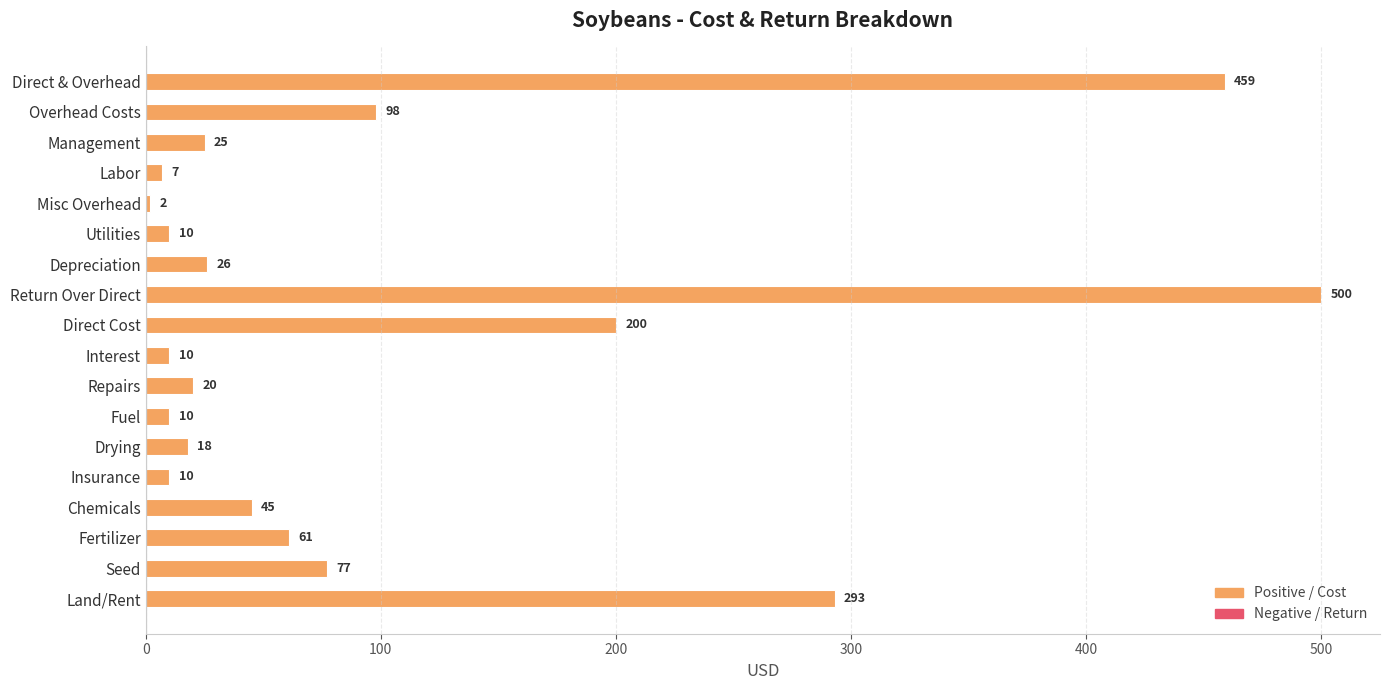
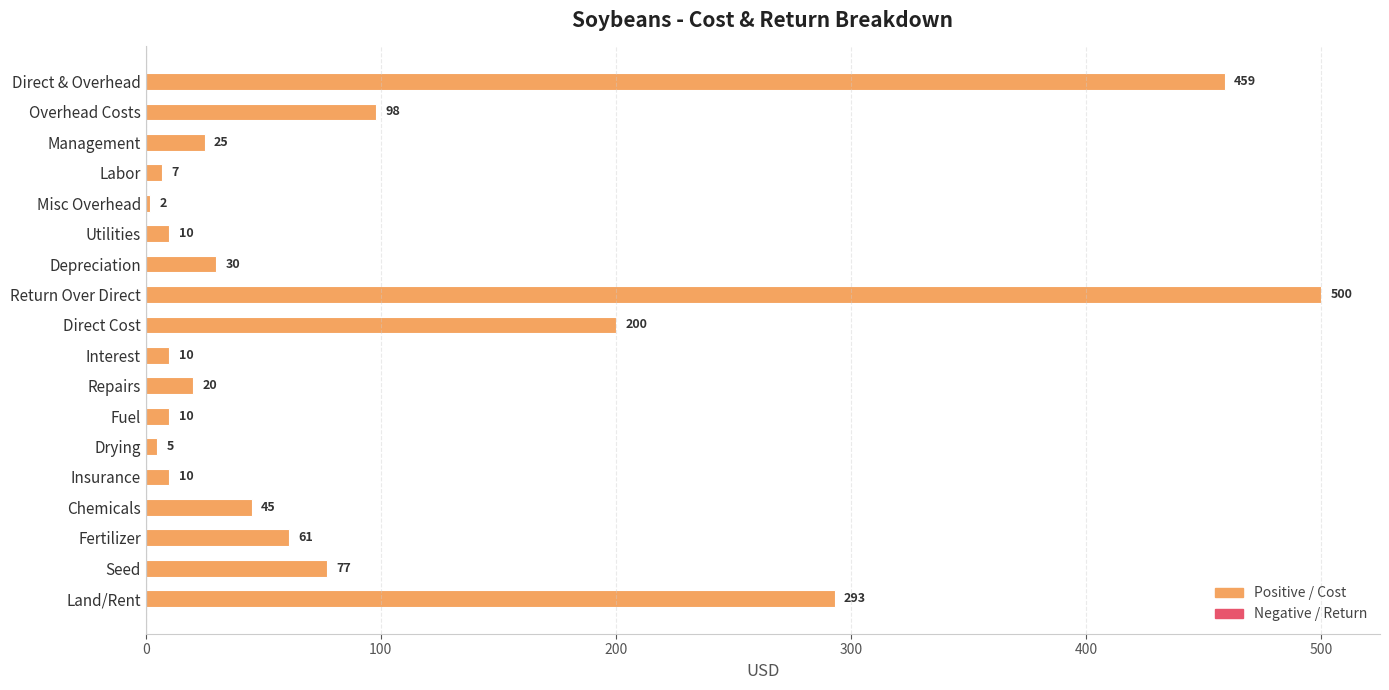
  {
    "Direct & Overhead": 459,
    "Overhead Costs": 98,
    "Management": 25,
    "Labor": 7,
    "Misc Overhead": 2,
    "Utilities": 10,
-   "Depreciation": 26,
+   "Depreciation": 30,
    "Return Over Direct": 500,
    "Direct Cost": 200,
    "Interest": 10,
    "Repairs": 20,
    "Fuel": 10,
-   "Drying": 18,
+   "Drying": 5,
    "Insurance": 10,
    "Chemicals": 45,
    "Fertilizer": 61,
    "Seed": 77,
    "Land/Rent": 293
  }
